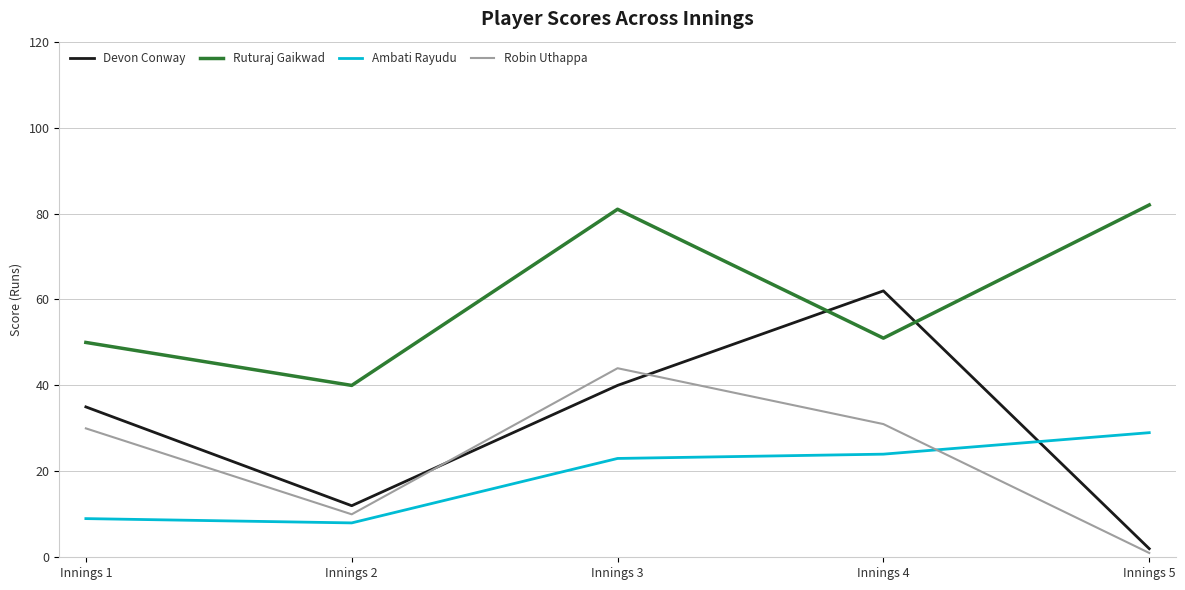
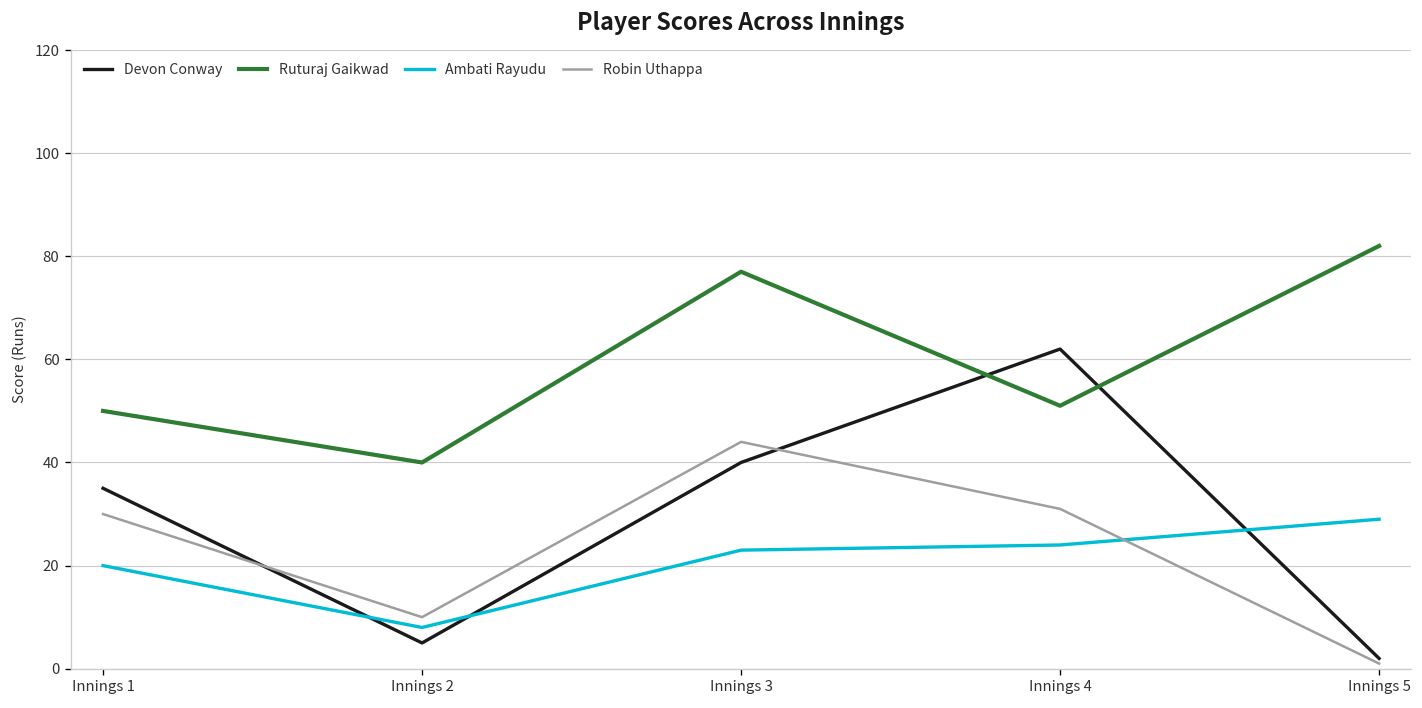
  {
    "Devon Conway": {
      "Innings 1": 35,
-     "Innings 2": 12,
+     "Innings 2": 5,
      "Innings 3": 40,
      "Innings 4": 62,
      "Innings 5": 2
    },
    "Ruturaj Gaikwad": {
      "Innings 1": 50,
      "Innings 2": 40,
-     "Innings 3": 81,
+     "Innings 3": 77,
      "Innings 4": 51,
      "Innings 5": 82
    },
    "Ambati Rayudu": {
-     "Innings 1": 9,
+     "Innings 1": 20,
      "Innings 2": 8,
      "Innings 3": 23,
      "Innings 4": 24,
      "Innings 5": 29
    },
    "Robin Uthappa": {
      "Innings 1": 30,
      "Innings 2": 10,
      "Innings 3": 44,
      "Innings 4": 31,
      "Innings 5": 1
    }
  }
